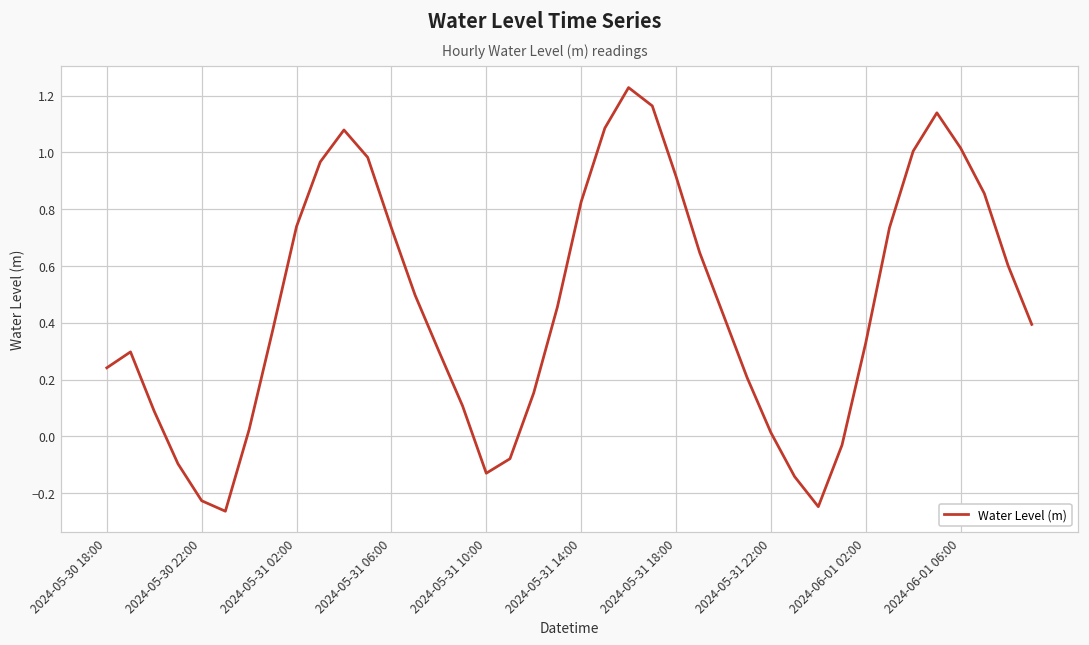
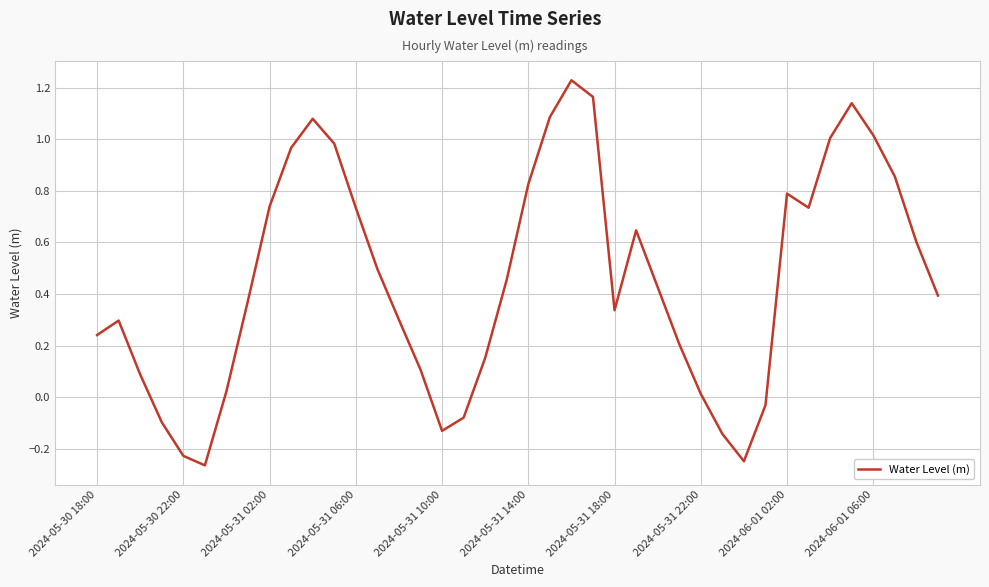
  {
    "2024-05-30 18:00": 0.24,
    "2024-05-30 22:00": -0.23,
    "2024-05-31 02:00": 0.74,
    "2024-05-31 06:00": 0.73,
    "2024-05-31 10:00": -0.13,
    "2024-05-31 14:00": 0.83,
-   "2024-05-31 18:00": 0.92,
+   "2024-05-31 18:00": 0.34,
    "2024-05-31 22:00": 0.01,
-   "2024-06-01 02:00": 0.33,
+   "2024-06-01 02:00": 0.79,
    "2024-06-01 06:00": 1.02
  }
